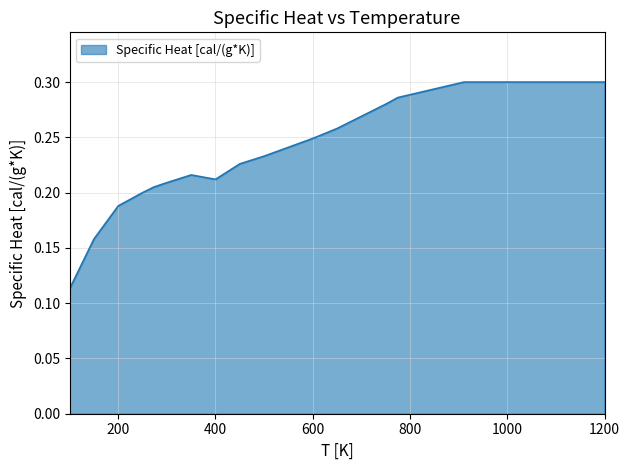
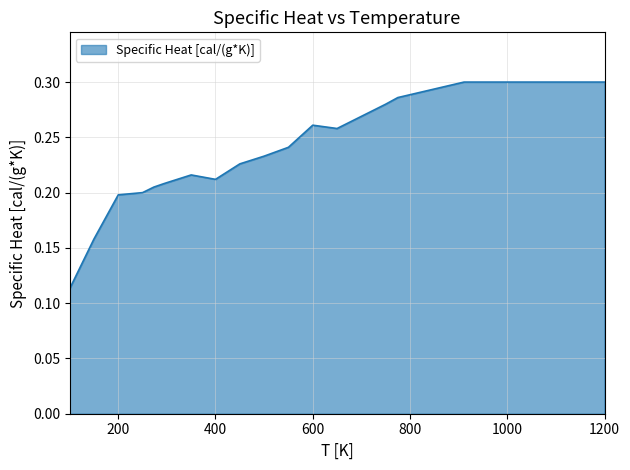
  {
-   "200": 0.188,
+   "200": 0.198,
    "400": 0.212,
-   "600": 0.249,
+   "600": 0.261,
    "1000": 0.300,
    "1200": 0.300
  }
